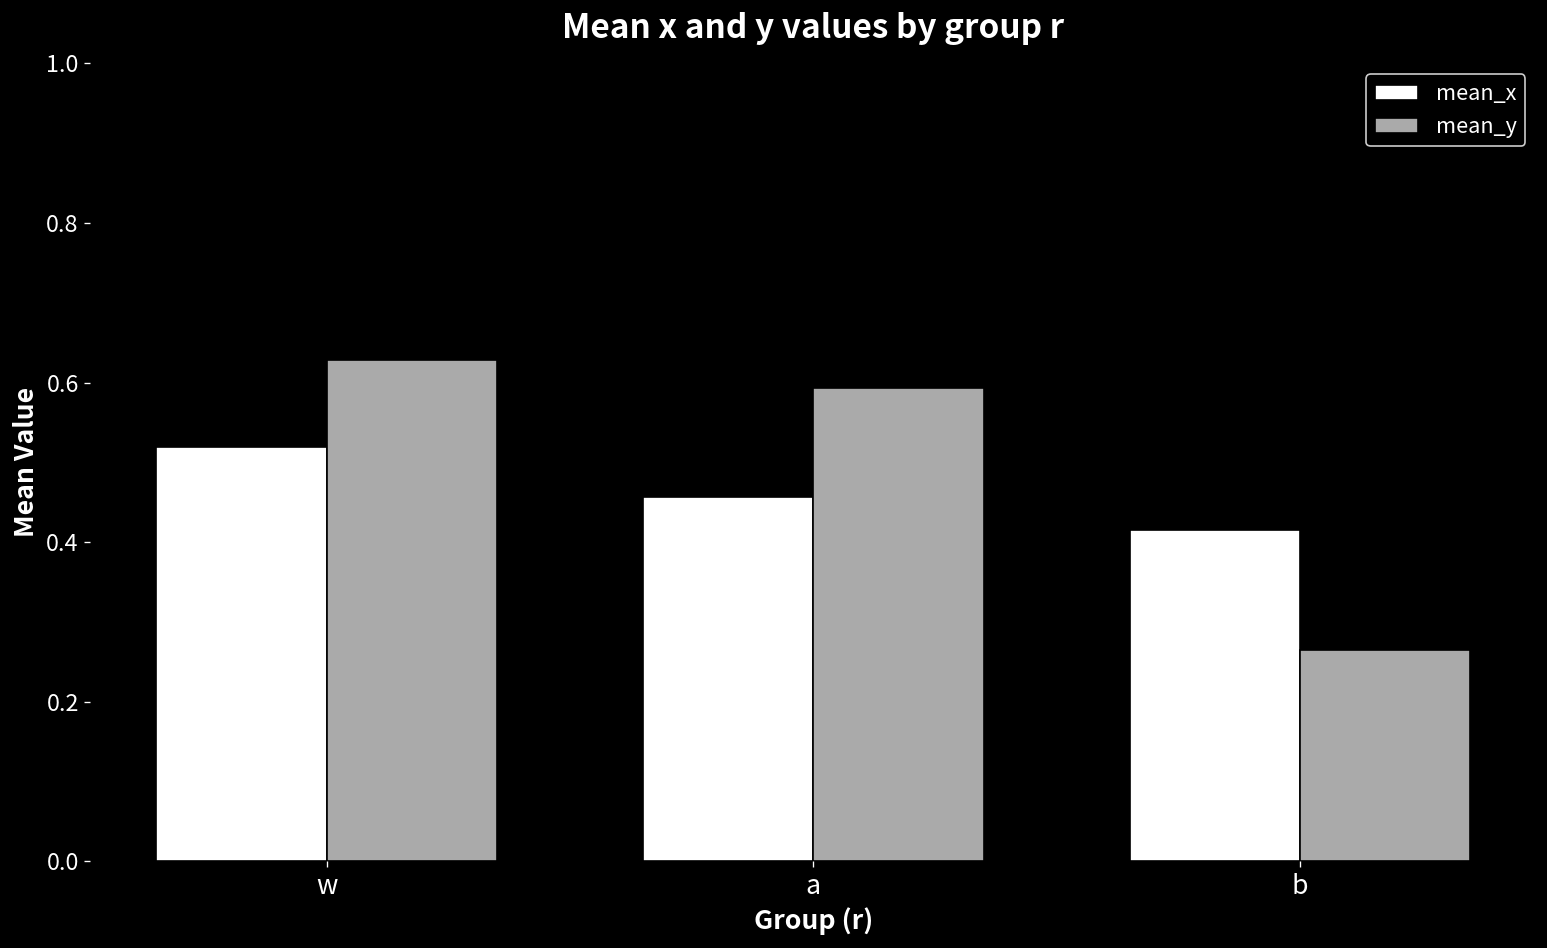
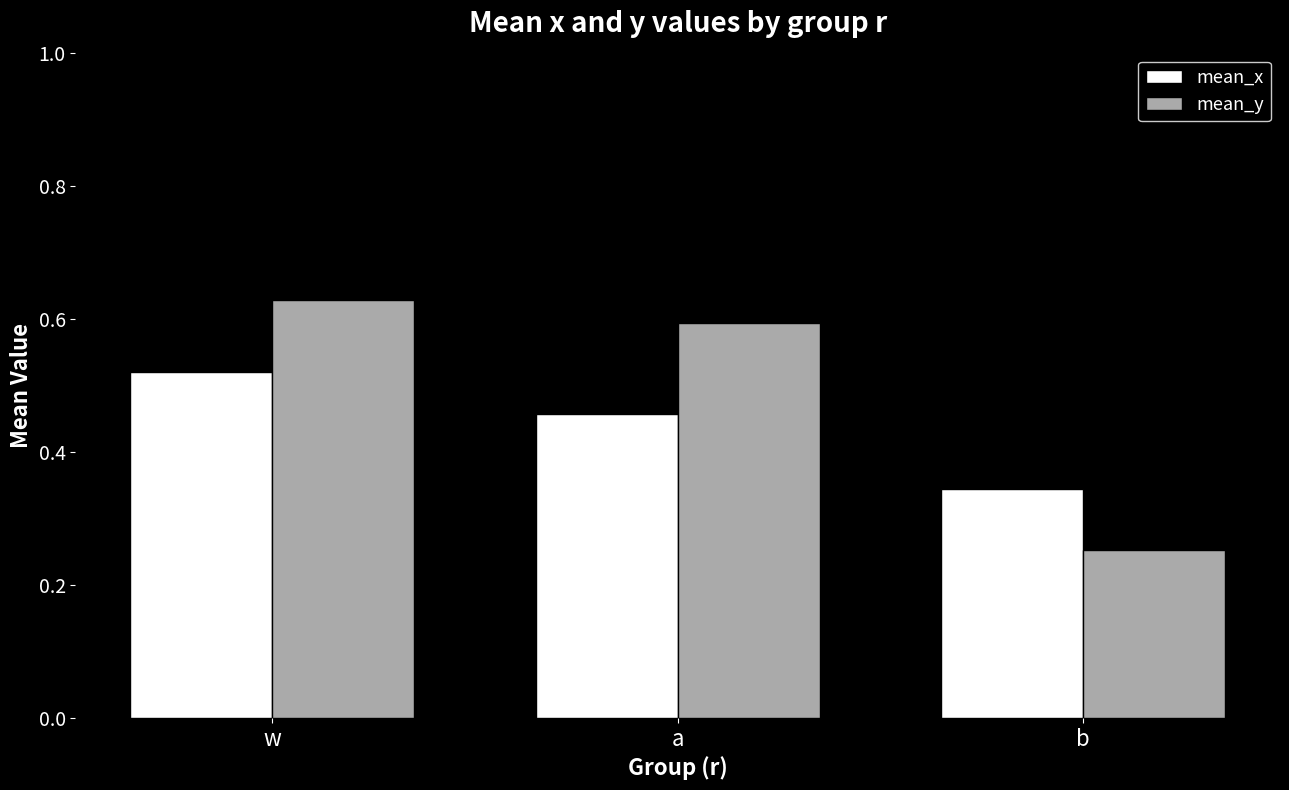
  {
    "mean_x": {
      "w": 0.52,
      "a": 0.46,
-     "b": 0.41
+     "b": 0.34
    },
    "mean_y": {
      "w": 0.63,
      "a": 0.59,
-     "b": 0.27
+     "b": 0.25
    }
  }
